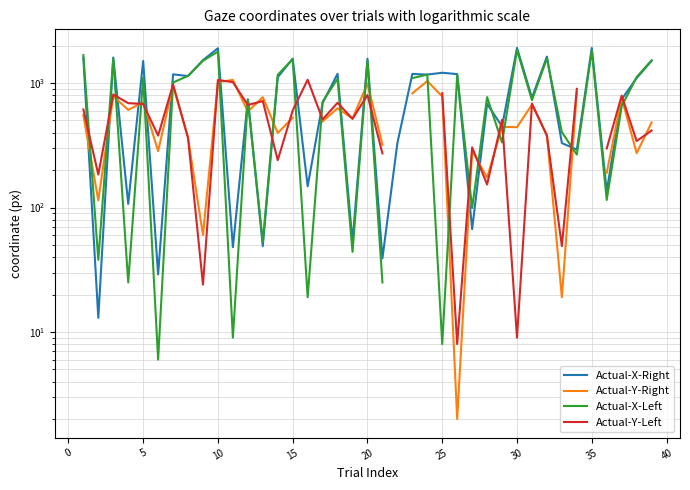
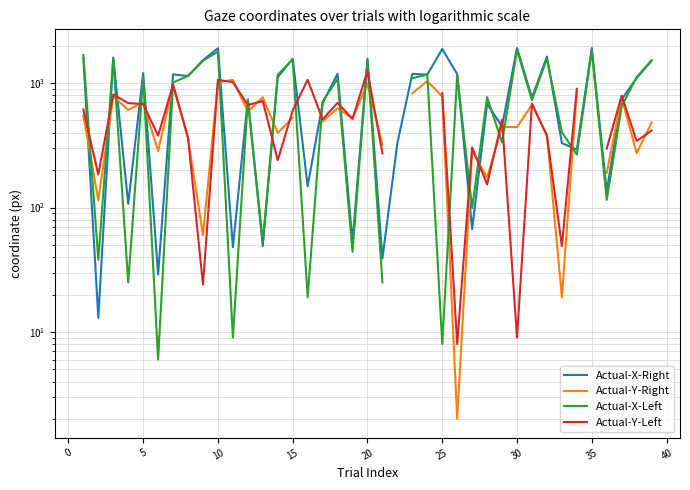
  {
    "Actual-X-Right": {
-     "5": 1500,
+     "5": 1200,
      "10": 1900,
-     "25": 1200
+     "25": 1900
    },
    "Actual-Y-Right": {
      "15": 530,
      "20": 1000,
      "25": 800,
      "30": 440
    },
    "Actual-X-Left": {
      "5": 1100,
      "10": 1800,
      "25": 8
    },
    "Actual-Y-Left": {
      "15": 600,
-     "20": 800,
+     "20": 1200,
      "25": 800,
      "30": 9
    }
  }
